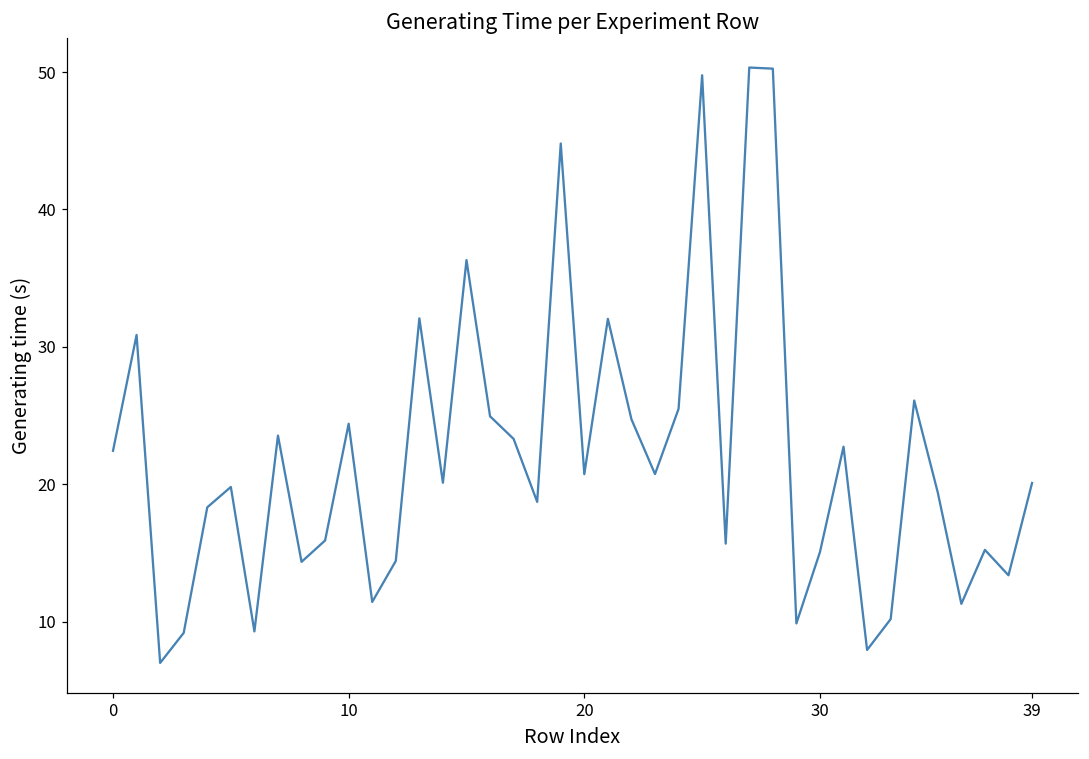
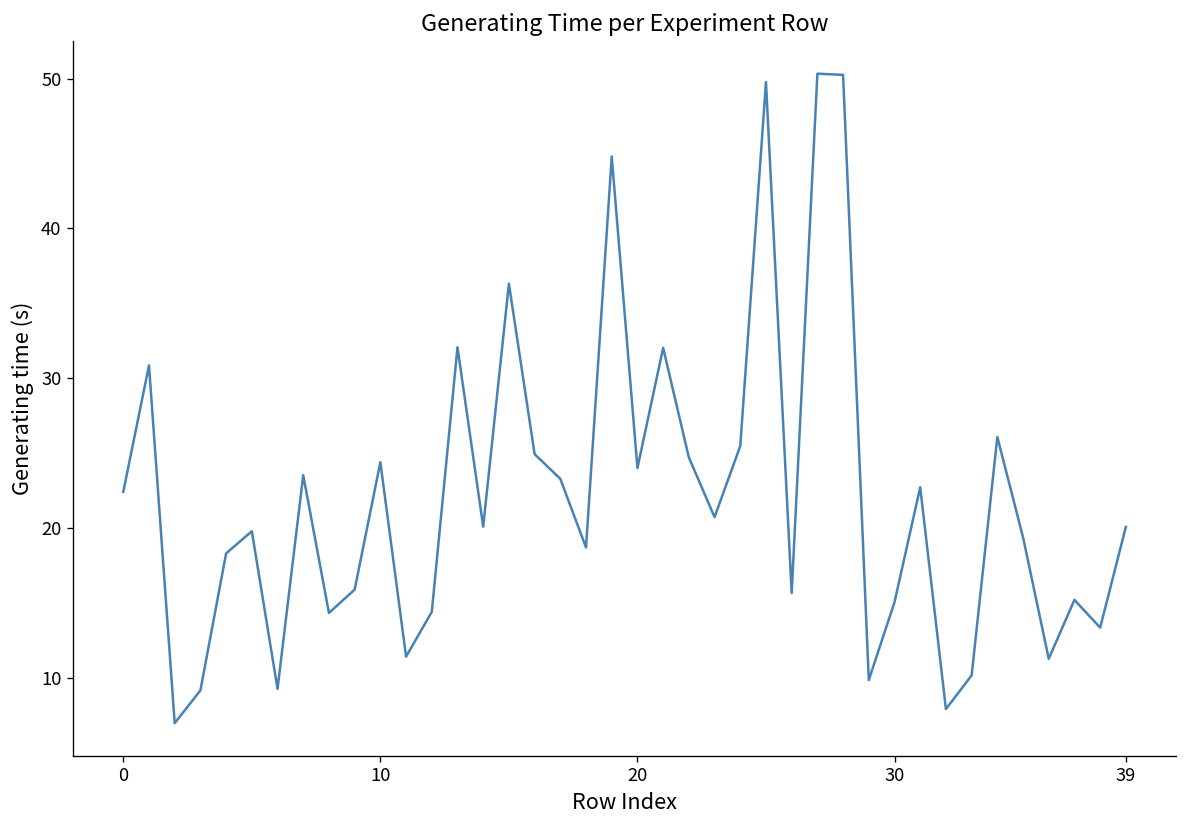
  {
    "0": 22.4,
    "10": 24.4,
-   "20": 20.7,
+   "20": 24.0,
    "30": 15.1,
    "39": 20.1
  }
